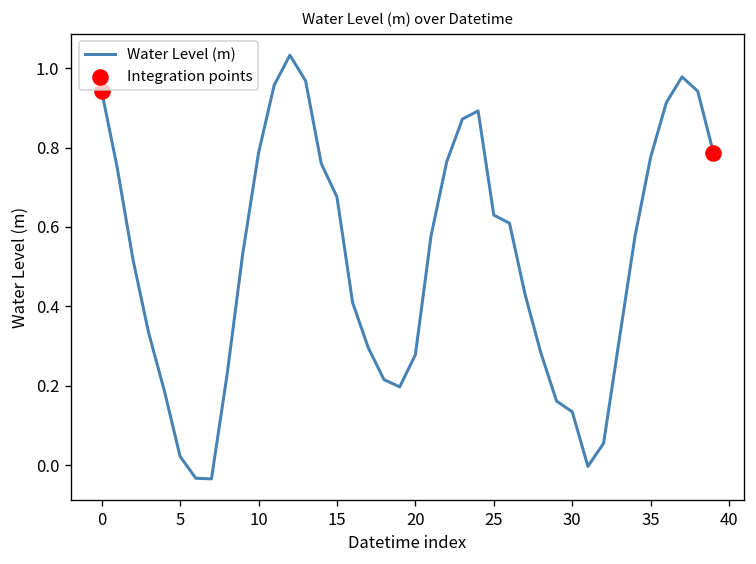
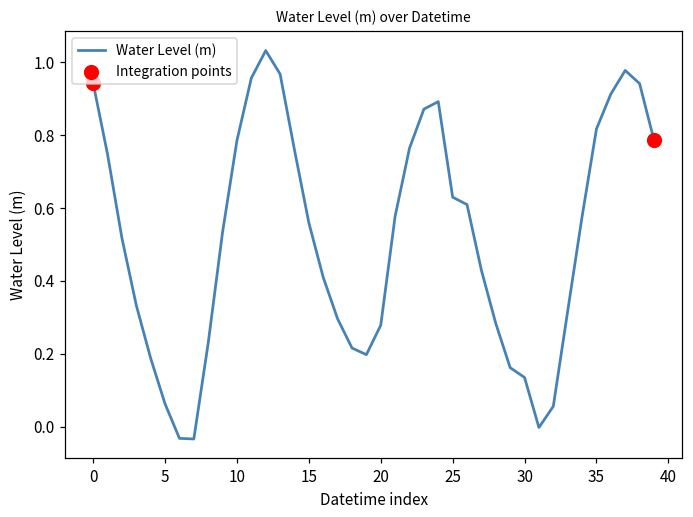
  {
    "Water Level (m)": {
-     "5": 0.02,
+     "5": 0.06,
      "10": 0.79,
-     "15": 0.68,
+     "15": 0.56,
      "20": 0.28,
      "25": 0.63,
      "30": 0.13,
-     "35": 0.78
+     "35": 0.82
    }
  }
